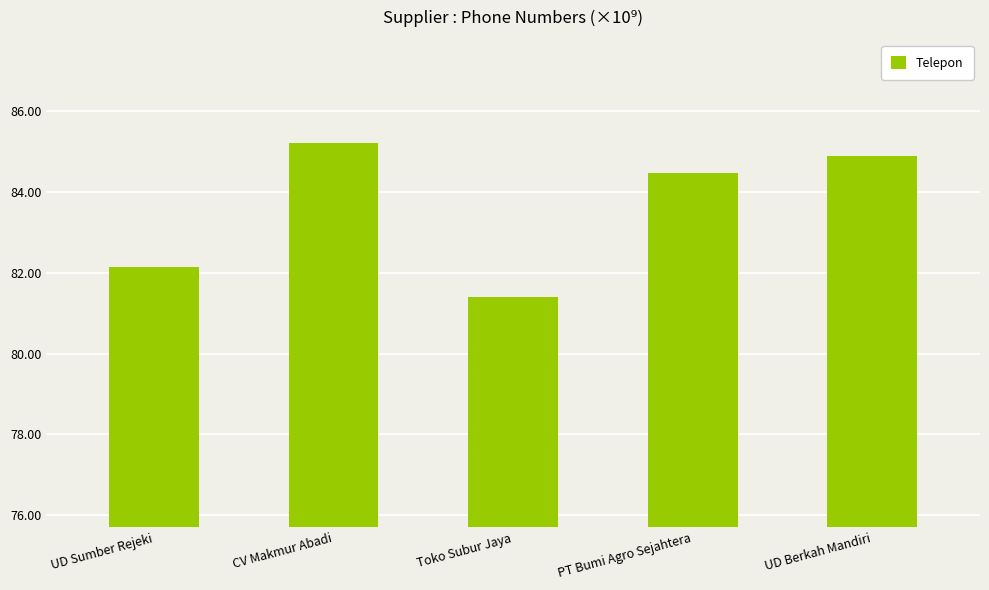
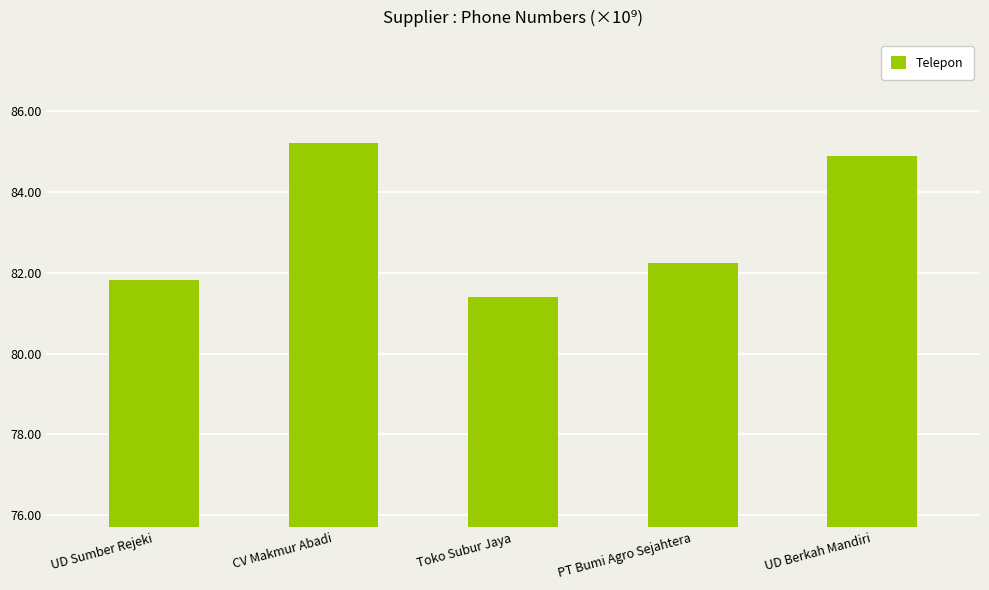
  {
-   "UD Sumber Rejeki": 82.1,
+   "UD Sumber Rejeki": 81.8,
    "CV Makmur Abadi": 85.2,
    "Toko Subur Jaya": 81.4,
-   "PT Bumi Agro Sejahtera": 84.5,
+   "PT Bumi Agro Sejahtera": 82.2,
    "UD Berkah Mandiri": 84.9
  }
